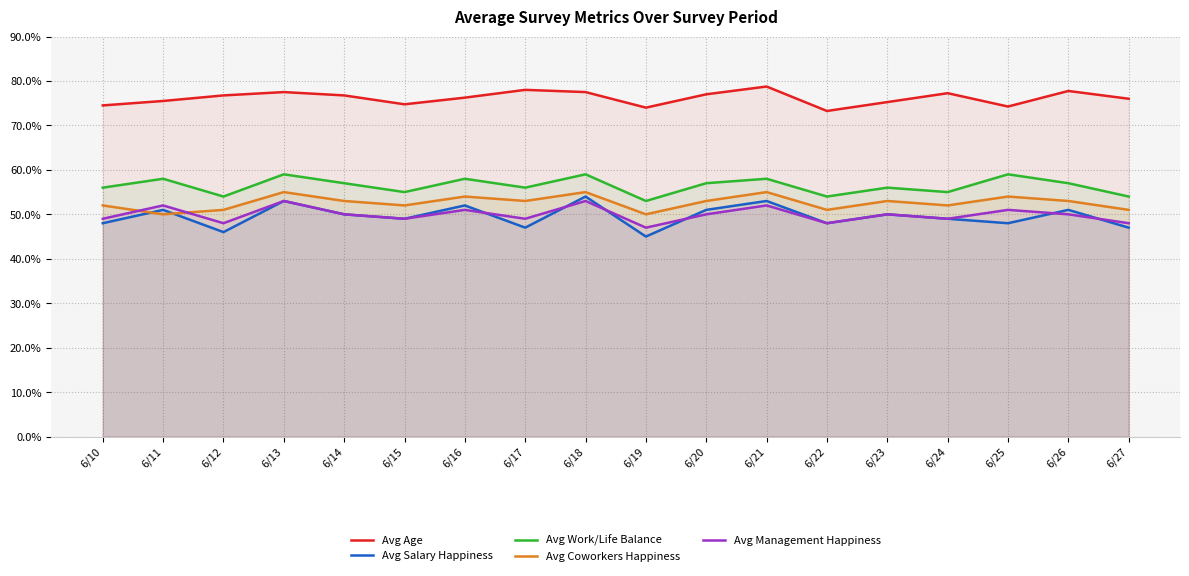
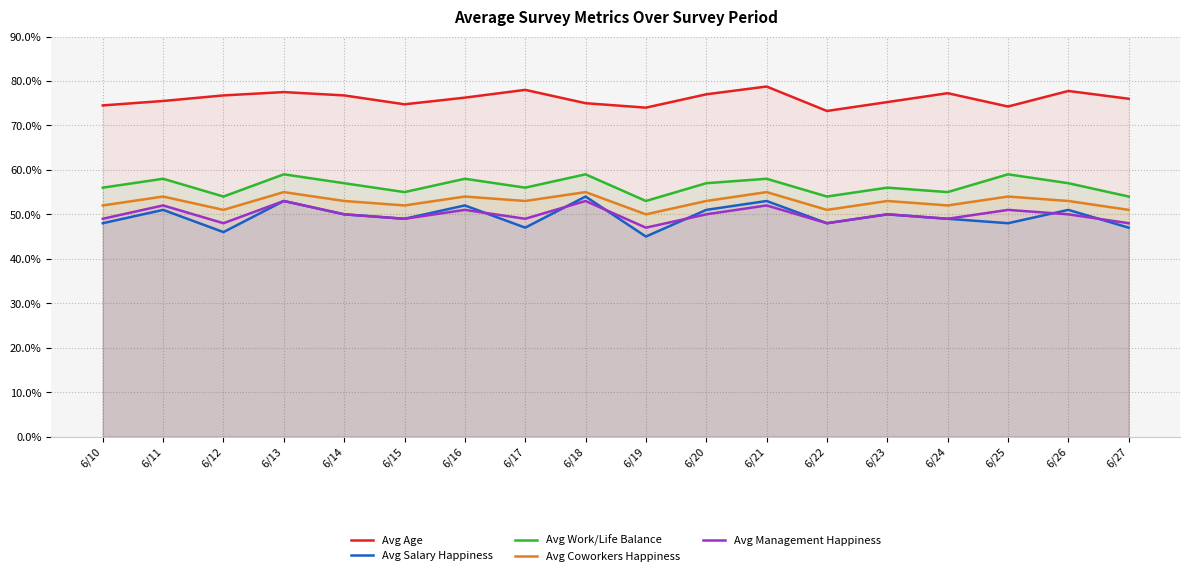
  {
    "Avg Age": {
      "6/10": "75%",
      "6/11": "76%",
      "6/12": "77%",
      "6/13": "78%",
      "6/14": "77%",
      "6/15": "75%",
      "6/16": "76%",
      "6/17": "78%",
-     "6/18": "78%",
+     "6/18": "75%",
      "6/19": "74%",
      "6/20": "77%",
      "6/21": "79%",
      "6/22": "73%",
      "6/23": "75%",
      "6/24": "77%",
      "6/25": "74%",
      "6/26": "78%",
      "6/27": "76%"
    },
    "Avg Salary Happiness": {
      "6/10": "48%",
      "6/11": "51%",
      "6/12": "46%",
      "6/16": "52%",
      "6/17": "47%",
      "6/18": "54%",
      "6/19": "45%",
      "6/20": "51%",
      "6/21": "53%",
      "6/25": "48%",
      "6/26": "51%",
      "6/27": "47%"
    },
    "Avg Work/Life Balance": {
      "6/10": "56%",
      "6/11": "58%",
      "6/12": "54%",
      "6/13": "59%",
      "6/14": "57%",
      "6/15": "55%",
      "6/16": "58%",
      "6/17": "56%",
      "6/18": "59%",
      "6/19": "53%",
      "6/20": "57%",
      "6/21": "58%",
      "6/22": "54%",
      "6/23": "56%",
      "6/24": "55%",
      "6/25": "59%",
      "6/26": "57%",
      "6/27": "54%"
    },
    "Avg Coworkers Happiness": {
      "6/10": "52%",
-     "6/11": "50%",
+     "6/11": "54%",
      "6/12": "51%",
      "6/13": "55%",
      "6/14": "53%",
      "6/15": "52%",
      "6/16": "54%",
      "6/17": "53%",
      "6/18": "55%",
      "6/19": "50%",
      "6/20": "53%",
      "6/21": "55%",
      "6/22": "51%",
      "6/23": "53%",
      "6/24": "52%",
      "6/25": "54%",
      "6/26": "53%",
      "6/27": "51%"
    },
    "Avg Management Happiness": {
      "6/10": "49%",
      "6/11": "52%",
      "6/12": "48%",
      "6/16": "51%",
      "6/17": "49%",
      "6/18": "53%",
      "6/19": "47%",
      "6/20": "50%",
      "6/21": "52%",
      "6/25": "51%",
      "6/26": "50%",
      "6/27": "48%"
    }
  }
